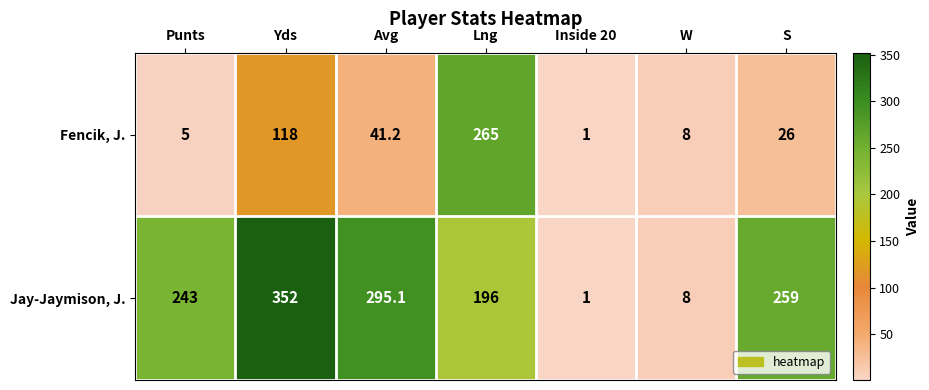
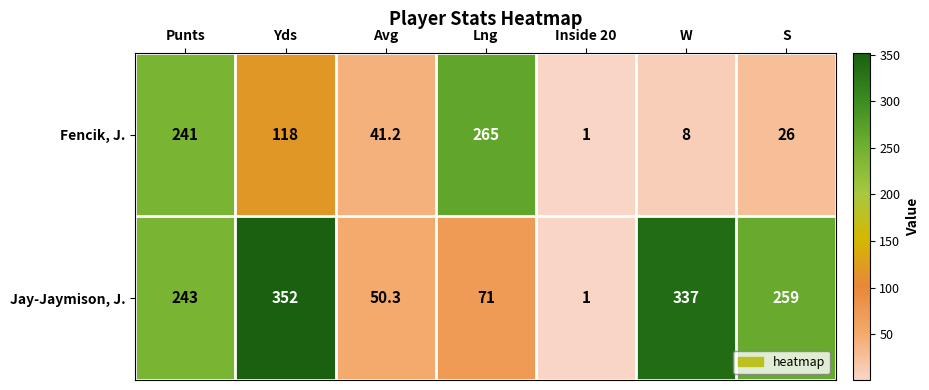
  {
    "Fencik, J.": {
-     "Punts": 5,
+     "Punts": 241,
      "Yds": 118,
      "Avg": 41.2,
      "Lng": 265,
      "Inside 20": 1,
      "W": 8,
      "S": 26
    },
    "Jay-Jaymison, J.": {
      "Punts": 243,
      "Yds": 352,
-     "Avg": 295.1,
-     "Lng": 196,
+     "Avg": 50.3,
+     "Lng": 71,
      "Inside 20": 1,
-     "W": 8,
+     "W": 337,
      "S": 259
    }
  }
